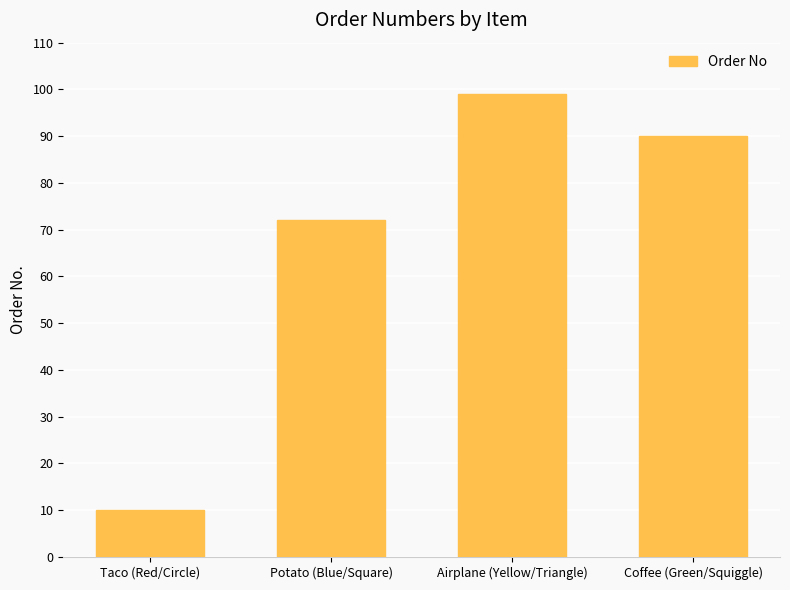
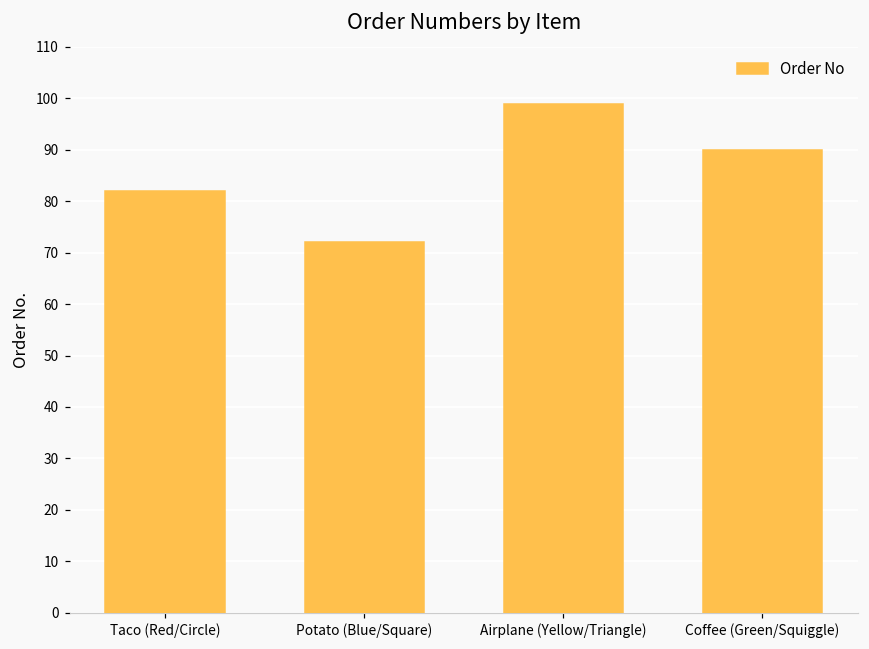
  {
-   "Taco (Red/Circle)": 10,
+   "Taco (Red/Circle)": 82,
    "Potato (Blue/Square)": 72,
    "Airplane (Yellow/Triangle)": 99,
    "Coffee (Green/Squiggle)": 90
  }
